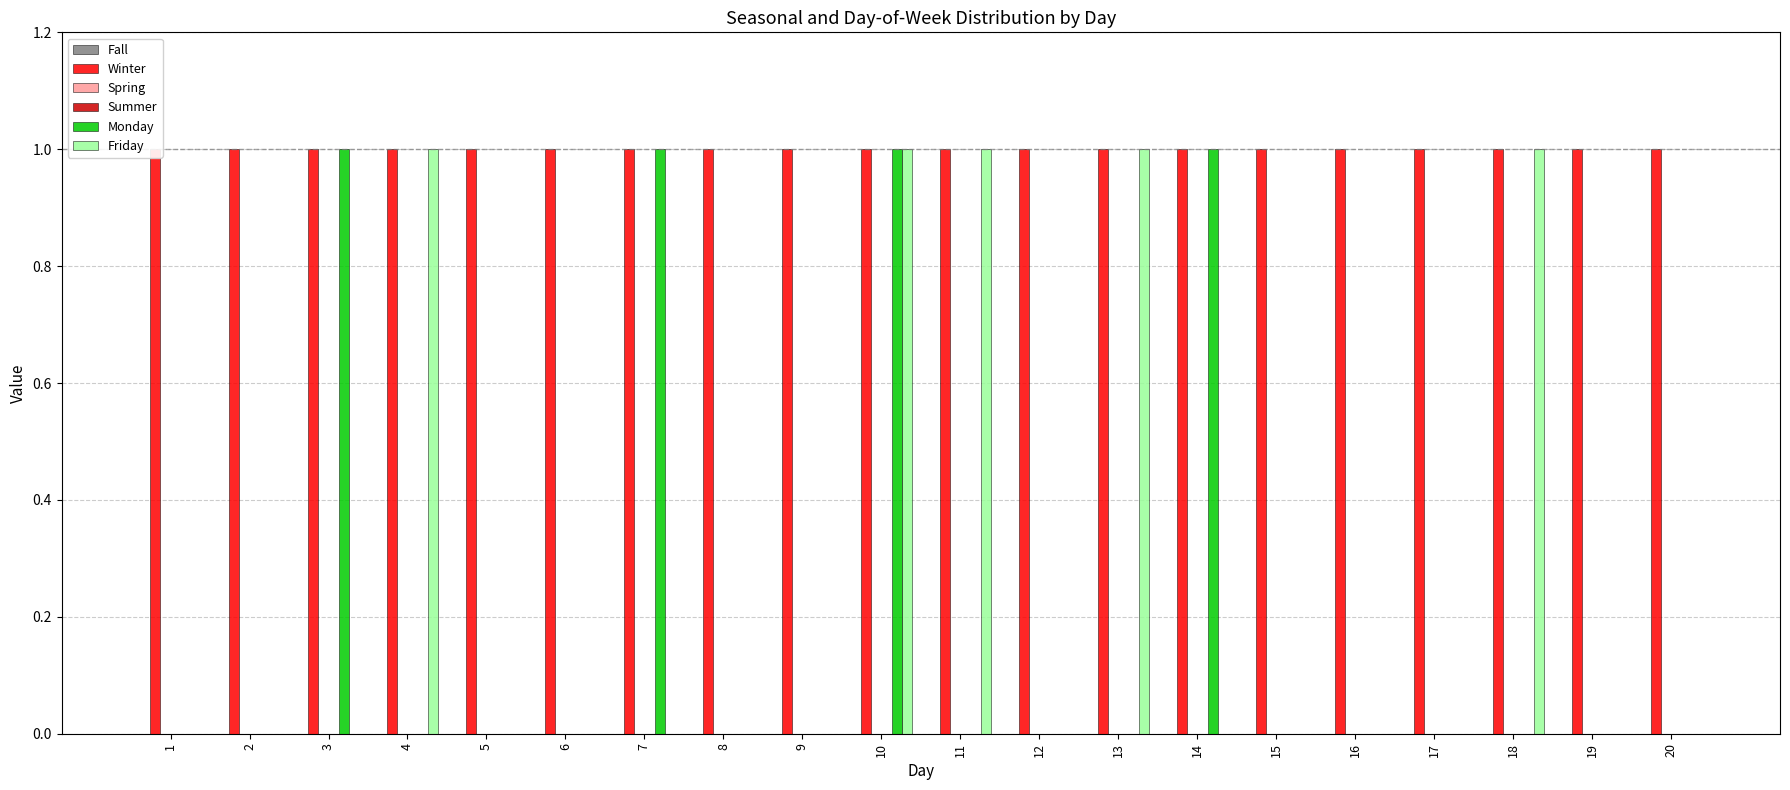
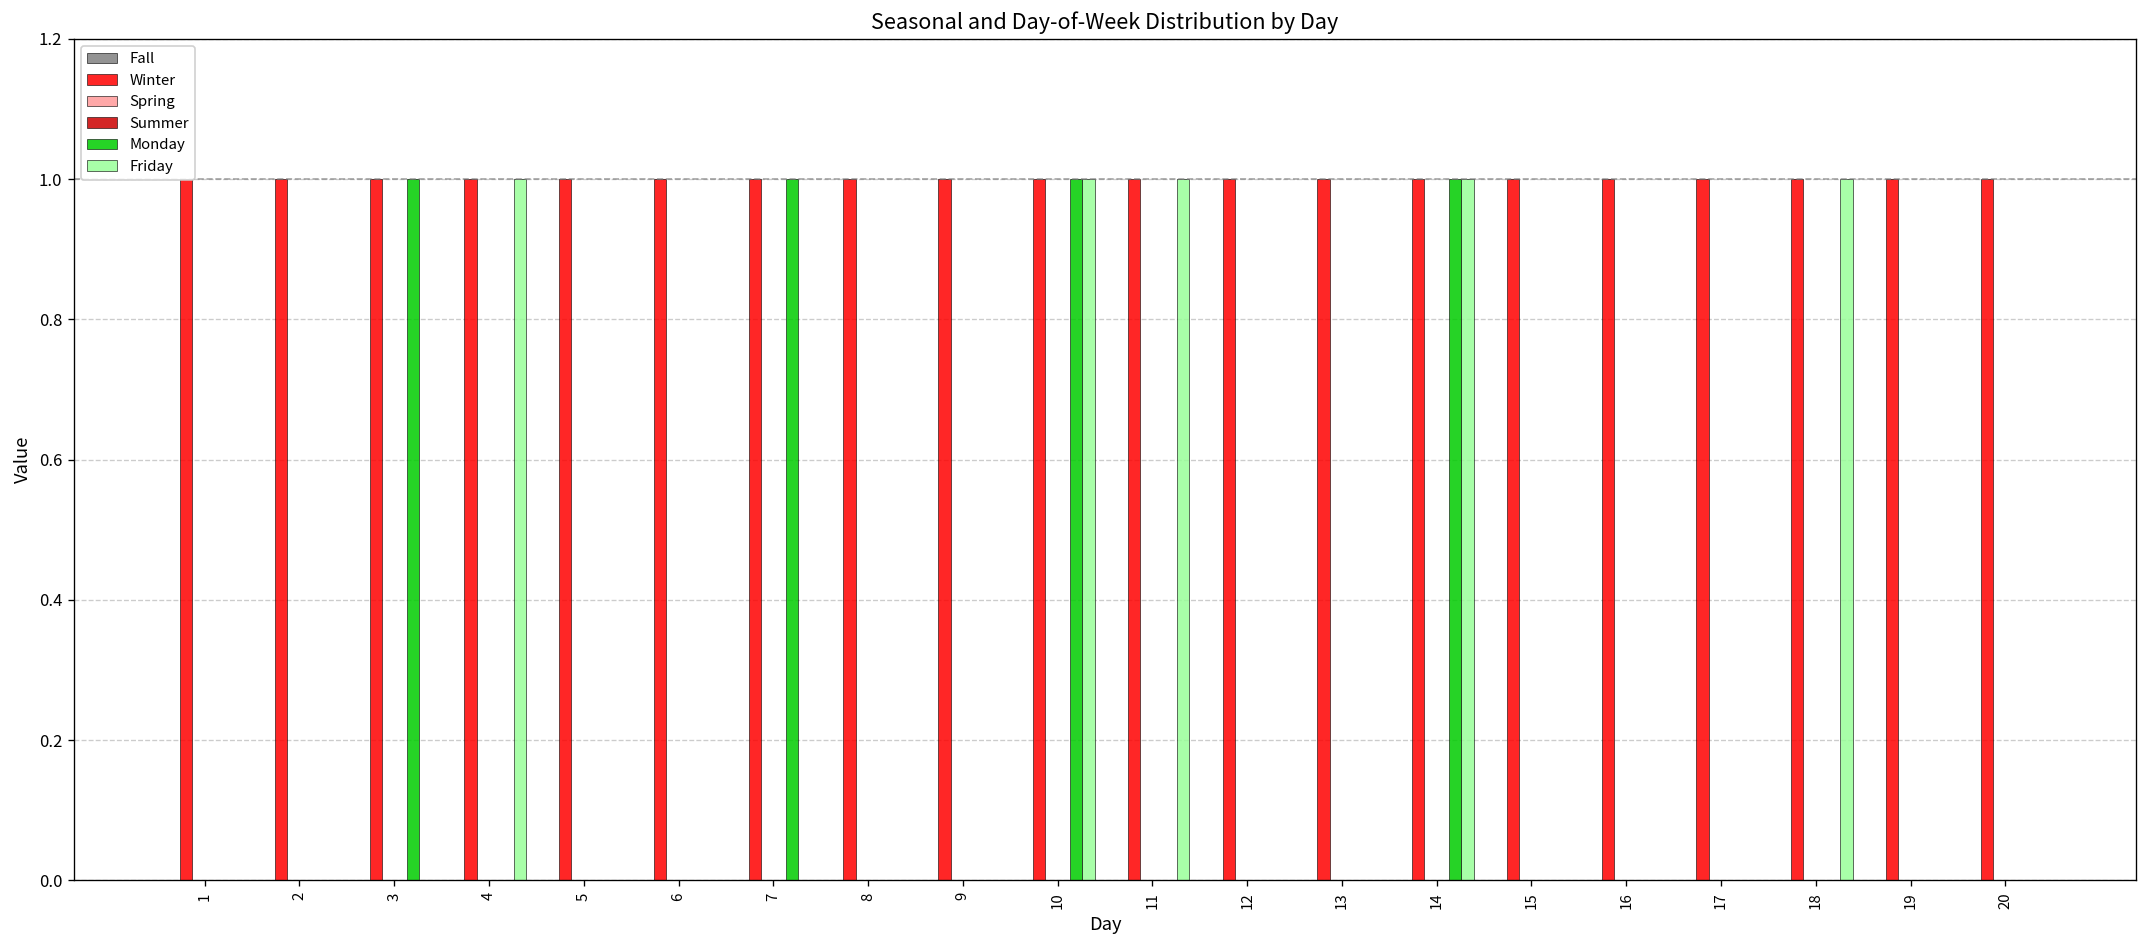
  {
    "Fall": {
      "1": 0,
      "2": 0,
      "3": 0,
      "4": 0,
      "5": 0,
      "6": 0,
      "7": 0,
      "8": 0,
      "9": 0,
      "10": 0,
      "11": 0,
      "12": 0,
      "13": 0,
      "14": 0,
      "15": 0,
      "16": 0,
      "17": 0,
      "18": 0,
      "19": 0,
      "20": 0
    },
    "Spring": {
      "1": 0,
      "2": 0,
      "3": 0,
      "4": 0,
      "5": 0,
      "6": 0,
      "7": 0,
      "8": 0,
      "9": 0,
      "10": 0,
      "11": 0,
      "12": 0,
      "13": 0,
      "14": 0,
      "15": 0,
      "16": 0,
      "17": 0,
      "18": 0,
      "19": 0,
      "20": 0
    },
    "Monday": {
      "1": 0,
      "2": 0,
      "3": 1,
      "4": 0,
      "5": 0,
      "6": 0,
      "7": 1,
      "8": 0,
      "9": 0,
      "10": 1,
      "11": 0,
      "12": 0,
      "13": 0,
      "14": 1,
      "15": 0,
      "16": 0,
      "17": 0,
      "18": 0,
      "19": 0,
      "20": 0
    },
    "Friday": {
      "1": 0,
      "2": 0,
      "3": 0,
      "4": 1,
      "5": 0,
      "6": 0,
      "7": 0,
      "8": 0,
      "9": 0,
      "10": 1,
      "11": 1,
      "12": 0,
-     "13": 1,
-     "14": 0,
+     "13": 0,
+     "14": 1,
      "15": 0,
      "16": 0,
      "17": 0,
      "18": 1,
      "19": 0,
      "20": 0
    }
  }
